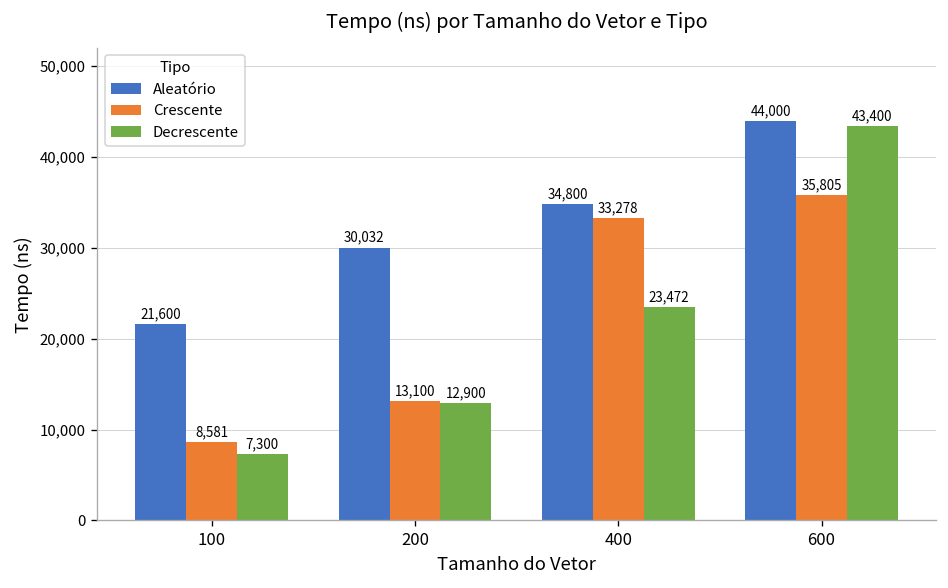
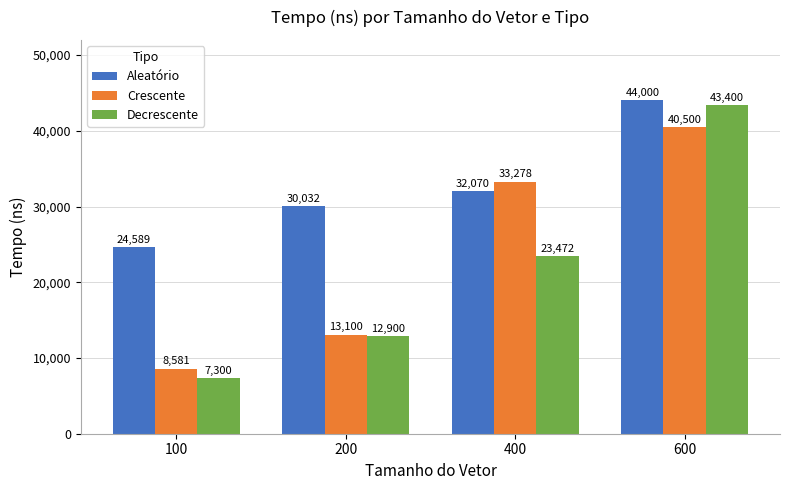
  {
    "Aleatório": {
-     "100": "21,600",
+     "100": "24,589",
      "200": "30,032",
-     "400": "34,800",
+     "400": "32,070",
      "600": "44,000"
    },
    "Crescente": {
      "100": "8,581",
      "200": "13,100",
      "400": "33,278",
-     "600": "35,805"
+     "600": "40,500"
    },
    "Decrescente": {
      "100": "7,300",
      "200": "12,900",
      "400": "23,472",
      "600": "43,400"
    }
  }
